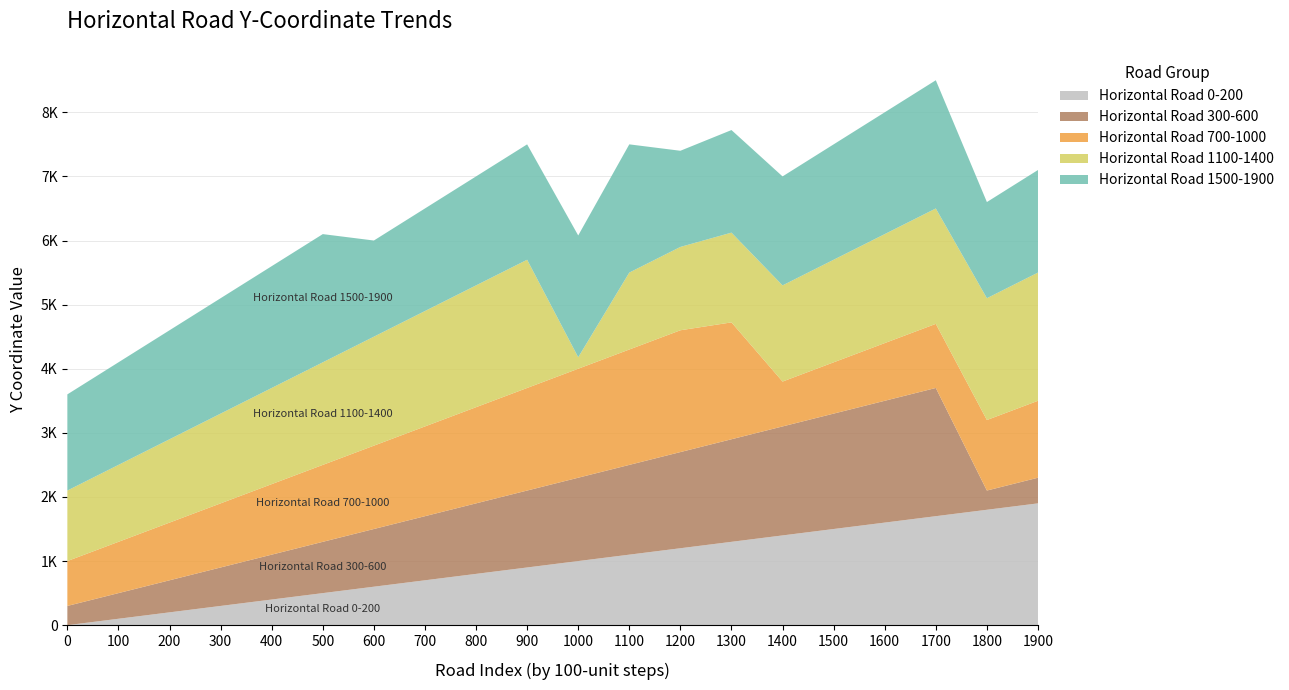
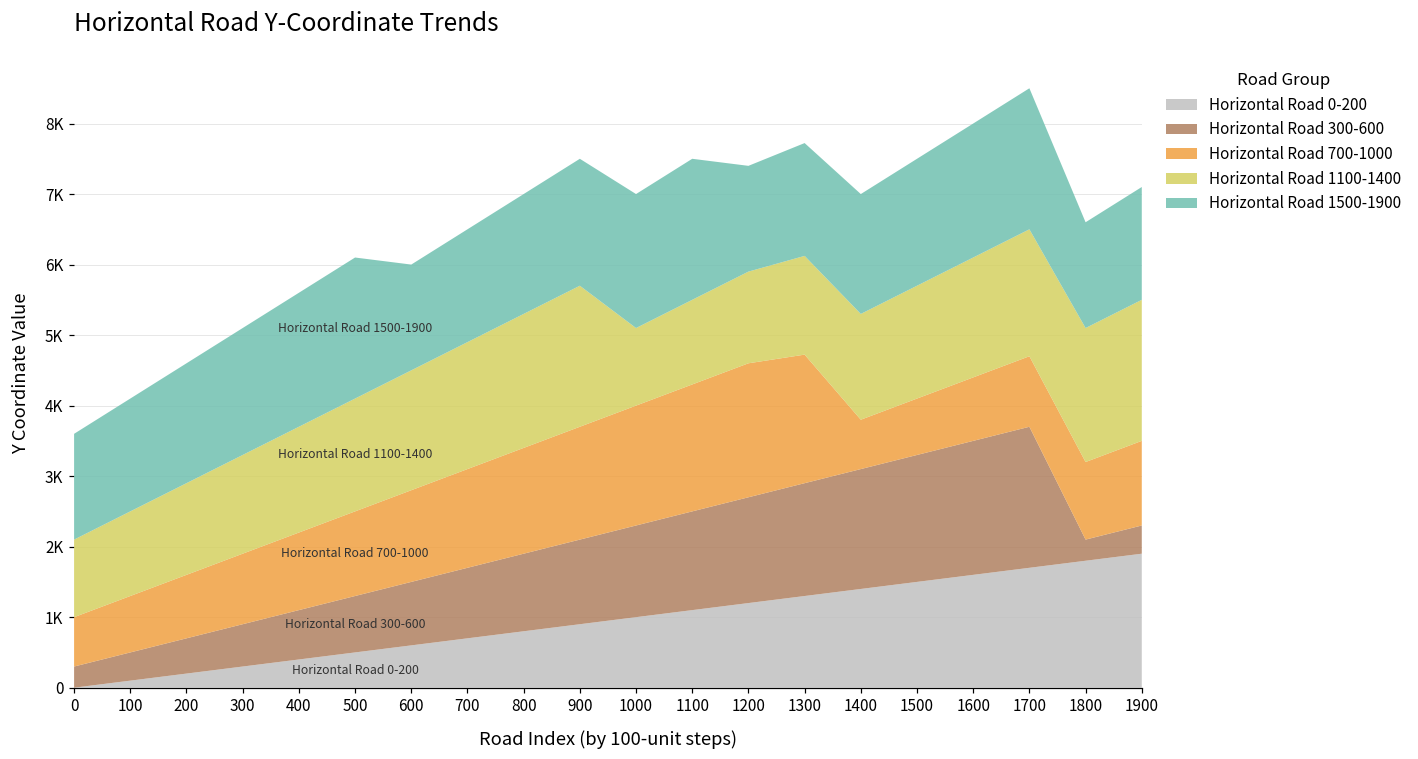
  {
    "Horizontal Road 0-200": {
      "0": 0,
      "100": 100,
      "200": 200,
      "300": 300,
      "500": 500,
      "600": 600,
      "700": 700,
      "800": 800,
      "900": 900,
      "1000": 1000,
      "1100": 1100,
      "1200": 1200,
      "1300": 1300,
      "1400": 1400,
      "1500": 1500,
      "1600": 1600,
      "1700": 1700,
      "1800": 1800,
      "1900": 1900
    },
    "Horizontal Road 300-600": {
      "0": 300,
      "100": 400,
      "200": 500,
      "300": 600,
      "500": 800,
      "600": 900,
      "700": 1000,
      "800": 1100,
      "900": 1200,
      "1000": 1300,
      "1100": 1400,
      "1200": 1500,
      "1300": 1600,
      "1400": 1700,
      "1500": 1800,
      "1600": 1900,
      "1700": 2000,
      "1800": 300,
      "1900": 400
    },
    "Horizontal Road 700-1000": {
      "0": 700,
      "100": 800,
      "200": 900,
      "300": 1000,
      "500": 1200,
      "600": 1300,
      "700": 1400,
      "800": 1500,
      "900": 1600,
      "1000": 1700,
      "1100": 1800,
      "1200": 1900,
      "1300": 1800,
      "1400": 700,
      "1500": 800,
      "1600": 900,
      "1700": 1000,
      "1800": 1100,
      "1900": 1200
    },
    "Horizontal Road 1100-1400": {
      "0": 1100,
      "100": 1200,
      "200": 1300,
      "300": 1400,
      "500": 1600,
      "600": 1700,
      "700": 1800,
      "800": 1900,
      "900": 2000,
-     "1000": 200,
+     "1000": 1100,
      "1100": 1200,
      "1200": 1300,
      "1300": 1400,
      "1400": 1500,
      "1500": 1600,
      "1600": 1700,
      "1700": 1800,
      "1800": 1900,
      "1900": 2000
    },
    "Horizontal Road 1500-1900": {
      "0": 1500,
      "100": 1600,
      "200": 1700,
      "300": 1800,
      "400": 1900,
      "500": 2000,
      "600": 1500,
      "700": 1600,
      "800": 1700,
      "900": 1800,
      "1000": 1900,
      "1100": 2000,
      "1200": 1500,
      "1300": 1600,
      "1400": 1700,
      "1500": 1800,
      "1600": 1900,
      "1700": 2000,
      "1800": 1500,
      "1900": 1600
    }
  }
